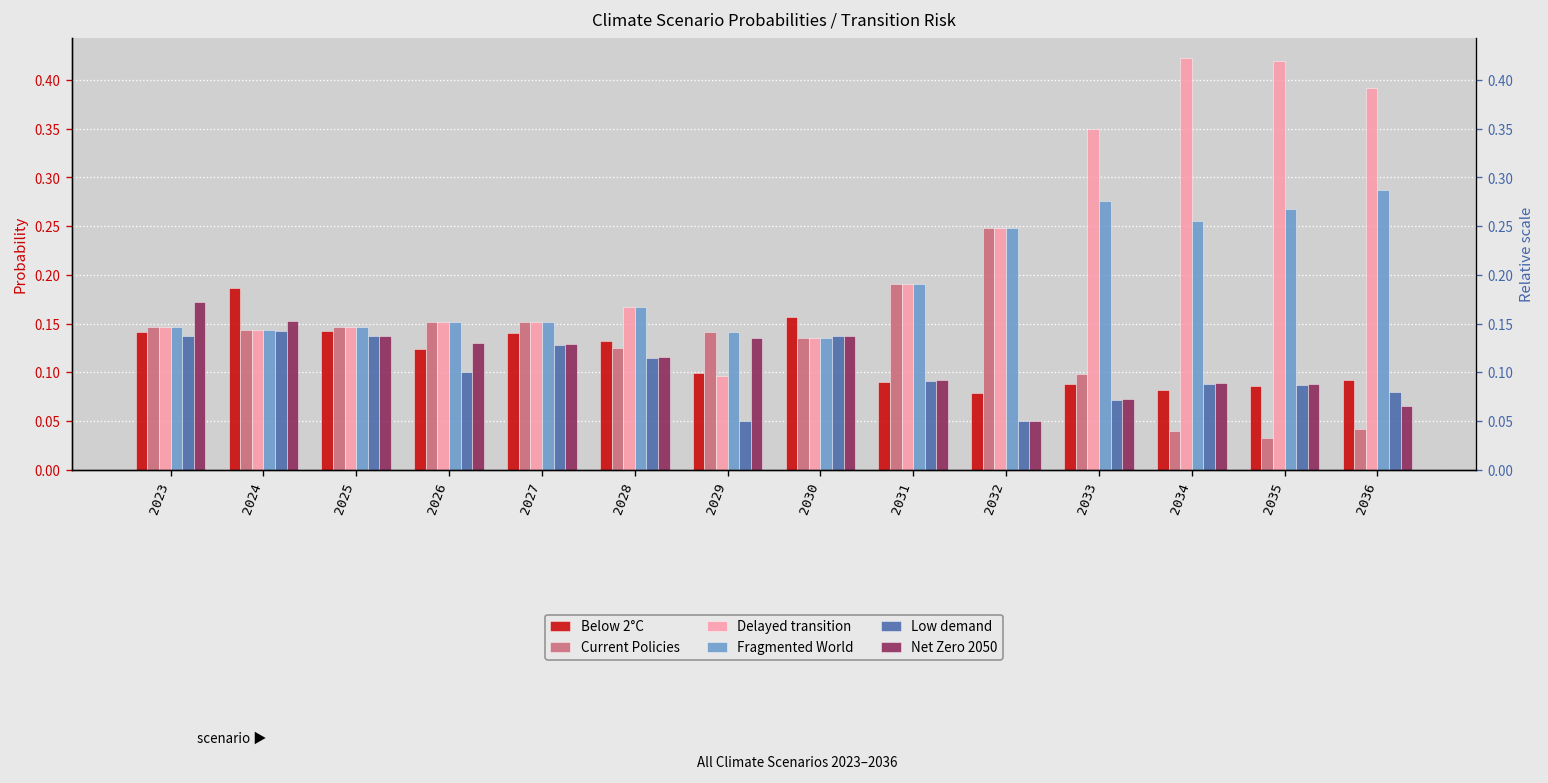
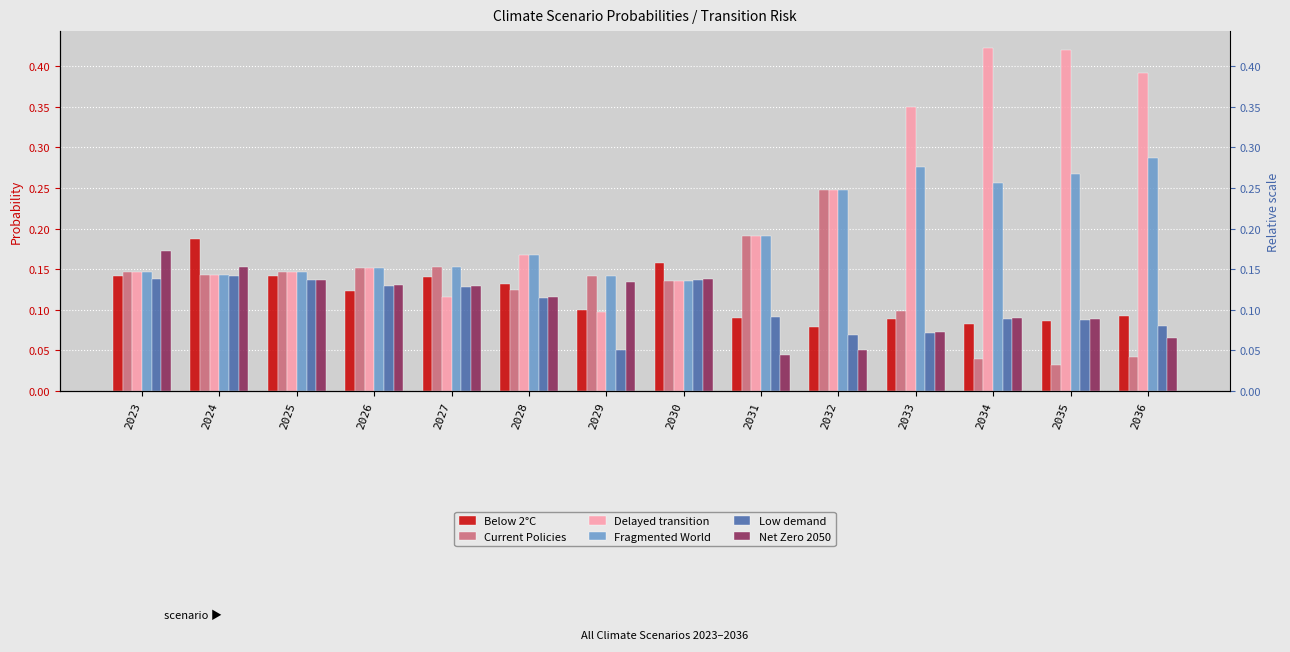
  {
    "Below 2°C": {
      "2023": 0.14,
      "2024": 0.19,
      "2025": 0.14,
      "2026": 0.12,
      "2027": 0.14,
      "2028": 0.13,
      "2029": 0.10,
      "2030": 0.16,
      "2031": 0.09,
      "2032": 0.08,
      "2033": 0.09,
      "2034": 0.08,
      "2035": 0.09,
      "2036": 0.09
    },
    "Current Policies": {
      "2023": 0.15,
      "2024": 0.14,
      "2025": 0.15,
      "2026": 0.15,
      "2027": 0.15,
      "2028": 0.12,
      "2029": 0.14,
      "2030": 0.14,
      "2031": 0.19,
      "2032": 0.25,
      "2033": 0.10,
      "2034": 0.04,
      "2035": 0.03,
      "2036": 0.04
    },
    "Delayed transition": {
      "2023": 0.15,
      "2024": 0.14,
      "2025": 0.15,
      "2026": 0.15,
-     "2027": 0.15,
+     "2027": 0.12,
      "2028": 0.17,
      "2029": 0.10,
      "2030": 0.14,
      "2031": 0.19,
      "2032": 0.25,
      "2033": 0.35,
      "2034": 0.42,
      "2035": 0.42,
      "2036": 0.39
    },
    "Fragmented World": {
      "2023": 0.15,
      "2024": 0.14,
      "2025": 0.15,
      "2026": 0.15,
      "2027": 0.15,
      "2028": 0.17,
      "2029": 0.14,
      "2030": 0.14,
      "2031": 0.19,
      "2032": 0.25,
      "2033": 0.28,
      "2034": 0.26,
      "2035": 0.27,
      "2036": 0.29
    },
    "Low demand": {
      "2023": 0.14,
      "2024": 0.14,
      "2025": 0.14,
-     "2026": 0.10,
+     "2026": 0.13,
      "2027": 0.13,
      "2028": 0.11,
      "2029": 0.05,
      "2030": 0.14,
      "2031": 0.09,
-     "2032": 0.05,
+     "2032": 0.07,
      "2033": 0.07,
      "2034": 0.09,
      "2035": 0.09,
      "2036": 0.08
    },
    "Net Zero 2050": {
      "2023": 0.17,
      "2024": 0.15,
      "2025": 0.14,
      "2026": 0.13,
      "2027": 0.13,
      "2028": 0.12,
      "2029": 0.13,
      "2030": 0.14,
-     "2031": 0.09,
+     "2031": 0.04,
      "2032": 0.05,
      "2033": 0.07,
      "2034": 0.09,
      "2035": 0.09,
      "2036": 0.07
    }
  }
